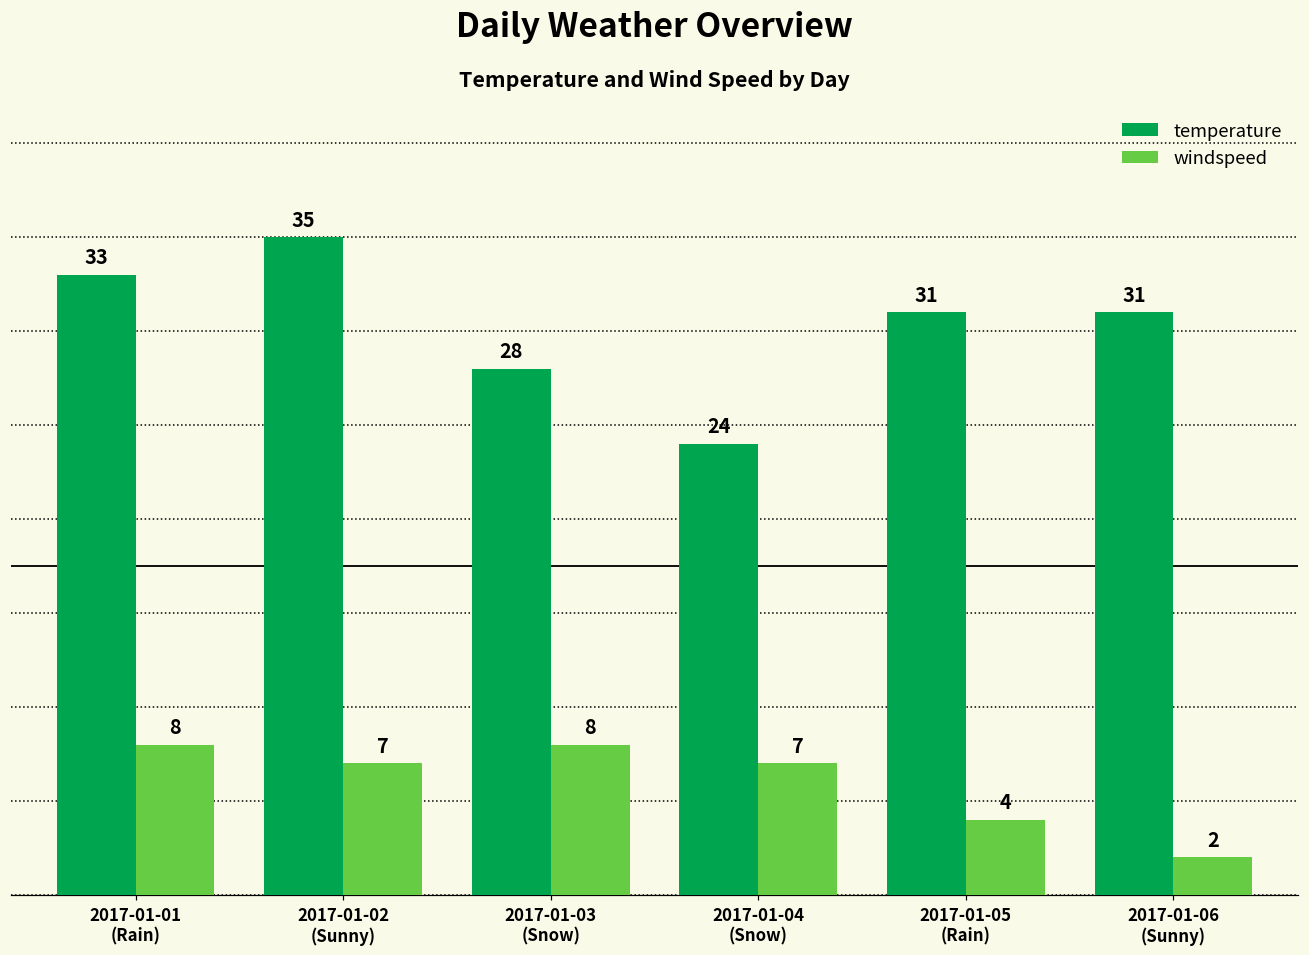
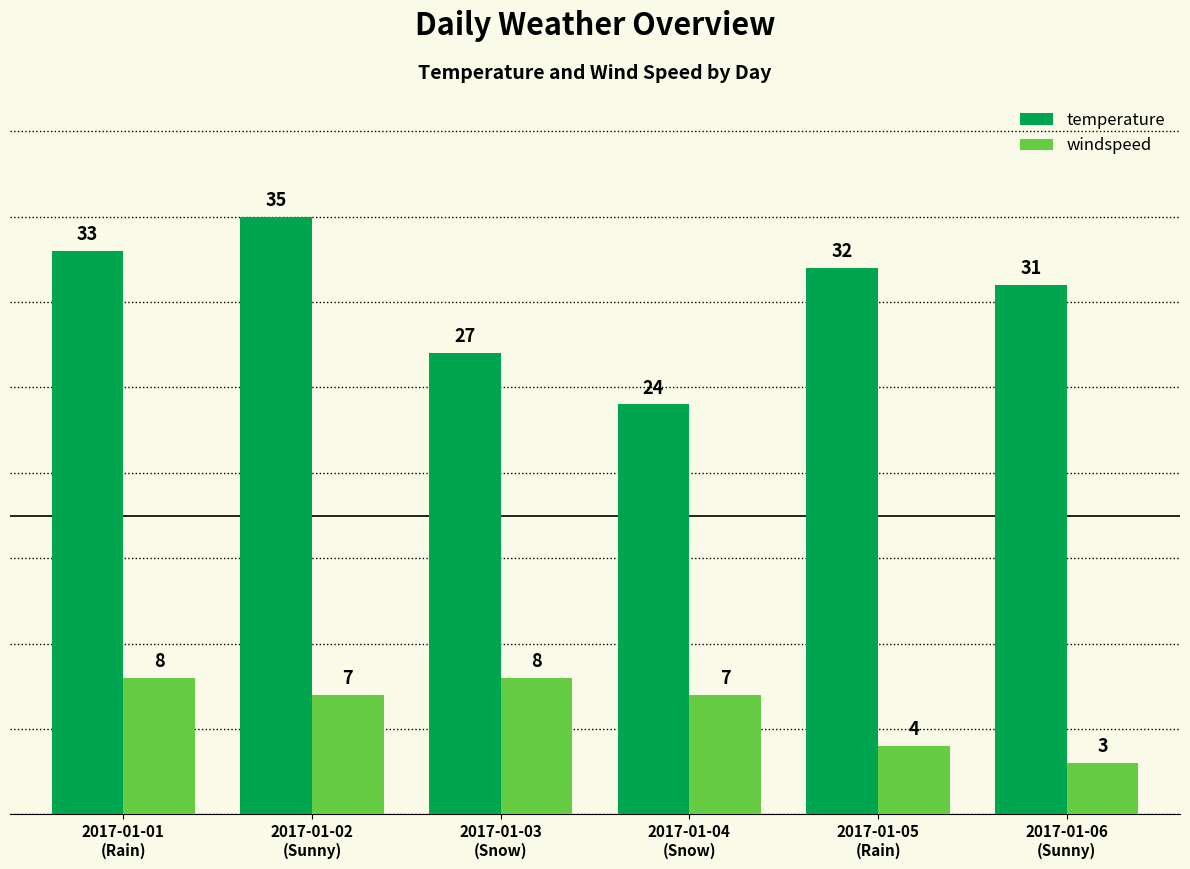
  {
    "temperature": {
      "2017-01-01 (Rain)": 33,
      "2017-01-02 (Sunny)": 35,
-     "2017-01-03 (Snow)": 28,
+     "2017-01-03 (Snow)": 27,
      "2017-01-04 (Snow)": 24,
-     "2017-01-05 (Rain)": 31,
+     "2017-01-05 (Rain)": 32,
      "2017-01-06 (Sunny)": 31
    },
    "windspeed": {
      "2017-01-01 (Rain)": 8,
      "2017-01-02 (Sunny)": 7,
      "2017-01-03 (Snow)": 8,
      "2017-01-04 (Snow)": 7,
      "2017-01-05 (Rain)": 4,
-     "2017-01-06 (Sunny)": 2
+     "2017-01-06 (Sunny)": 3
    }
  }
